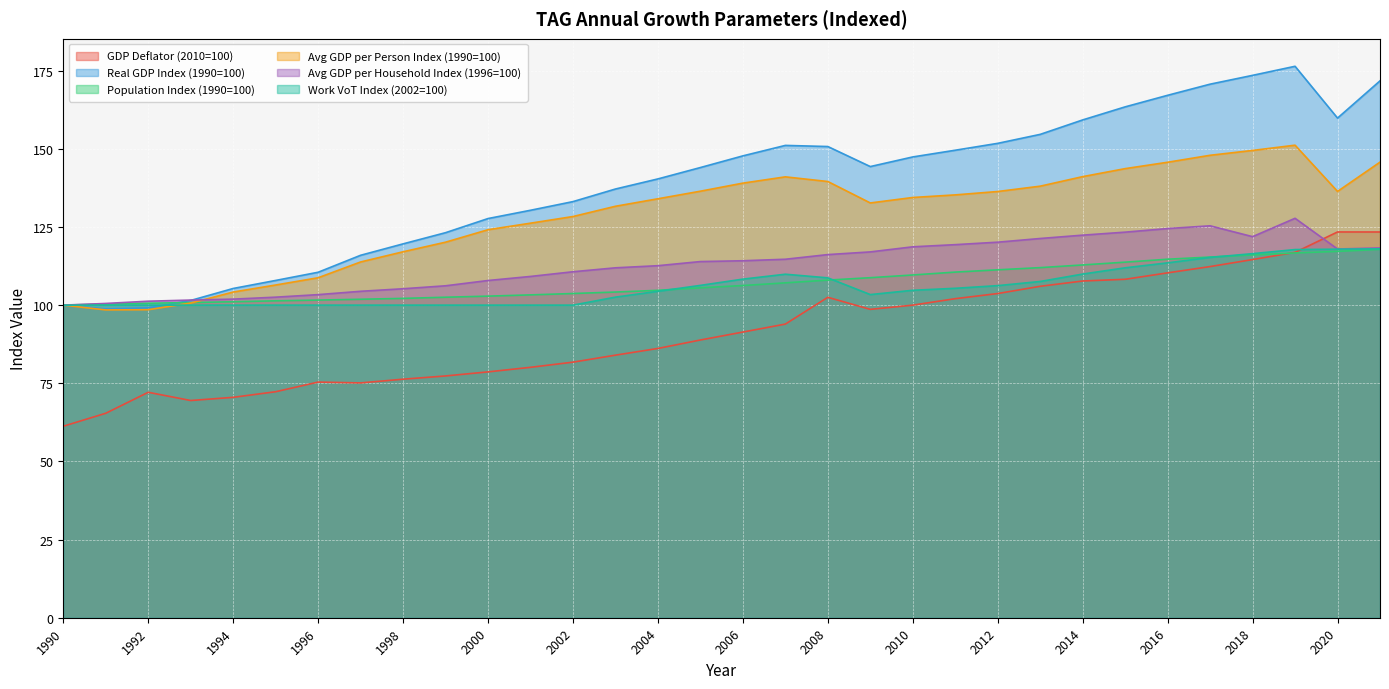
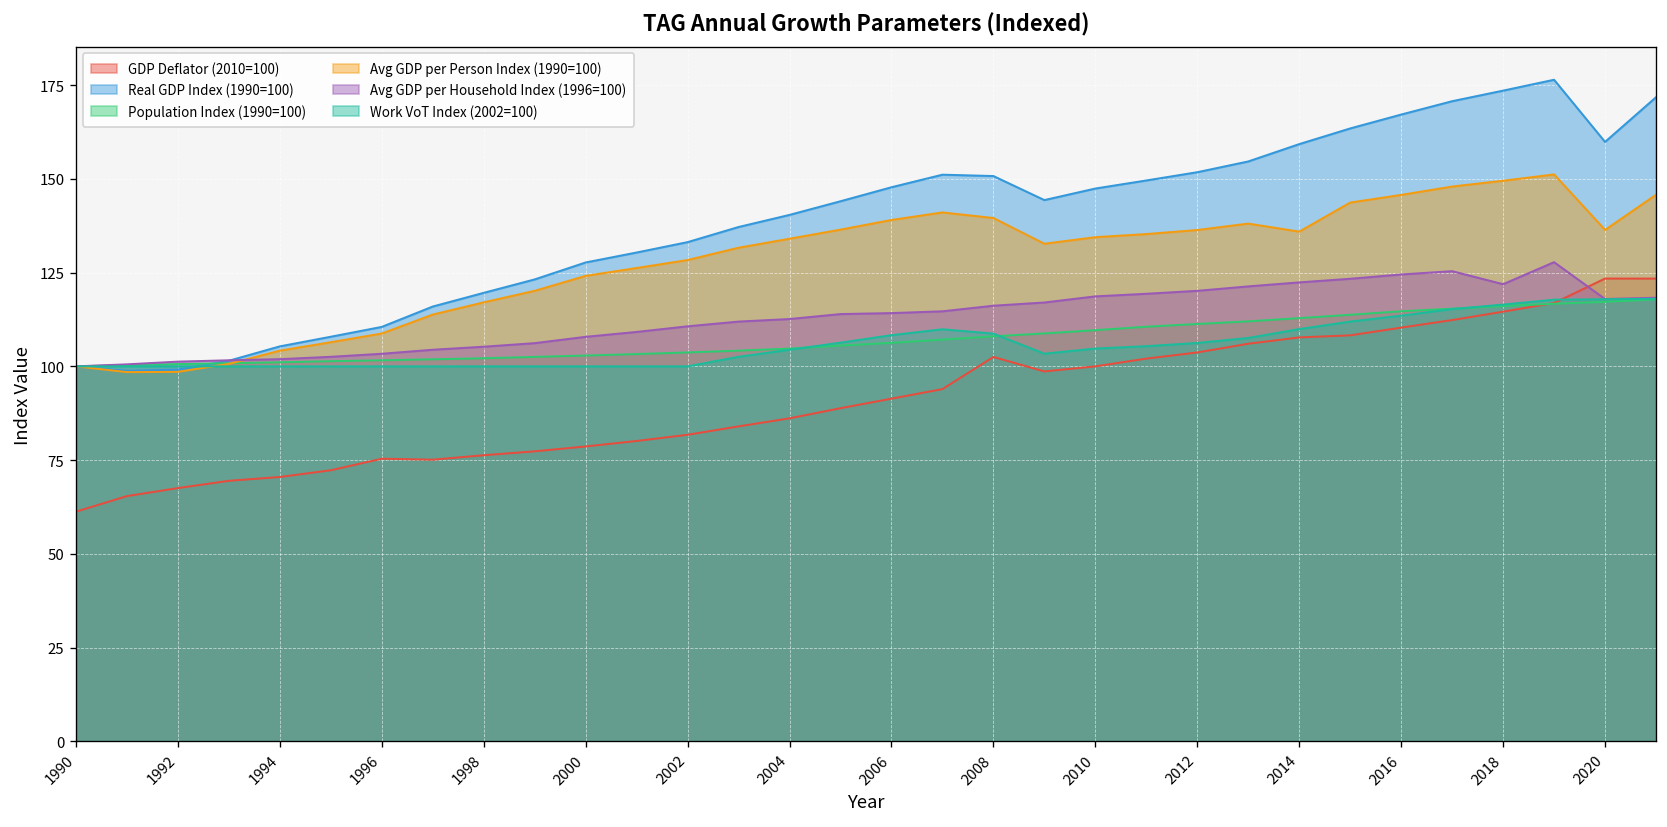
  {
    "GDP Deflator (2010=100)": {
      "1990": 61,
-     "1992": 72,
+     "1992": 68,
      "1994": 71,
      "1996": 75,
      "1998": 76,
      "2000": 79,
      "2002": 82,
      "2004": 86,
      "2006": 91,
      "2008": 103,
      "2010": 100,
      "2012": 104,
      "2014": 108,
      "2016": 110,
      "2018": 115,
      "2020": 123
    },
    "Avg GDP per Person Index (1990=100)": {
      "1994": 104,
      "1996": 109,
      "1998": 117,
      "2000": 124,
      "2002": 128,
      "2004": 134,
      "2006": 139,
      "2008": 140,
      "2010": 134,
      "2012": 136,
-     "2014": 141,
+     "2014": 136,
      "2016": 146,
      "2018": 149,
      "2020": 136
    },
    "Avg GDP per Household Index (1996=100)": {
      "1994": 102,
      "1996": 103,
      "1998": 105,
      "2000": 108,
      "2002": 111,
      "2004": 113,
      "2006": 114,
      "2008": 116,
      "2010": 119,
      "2012": 120,
      "2014": 122,
      "2016": 125,
      "2018": 122
    }
  }
